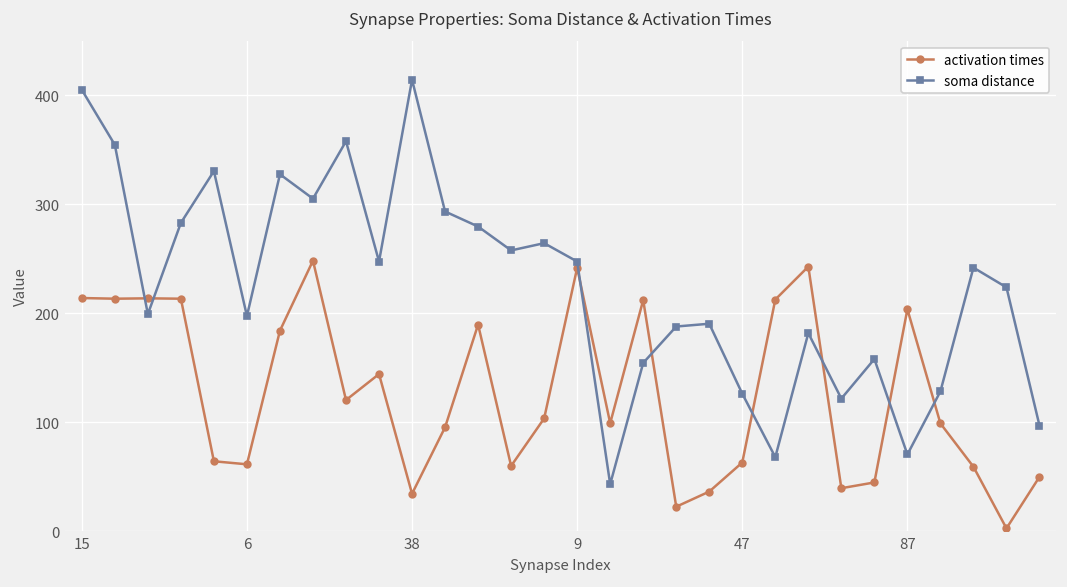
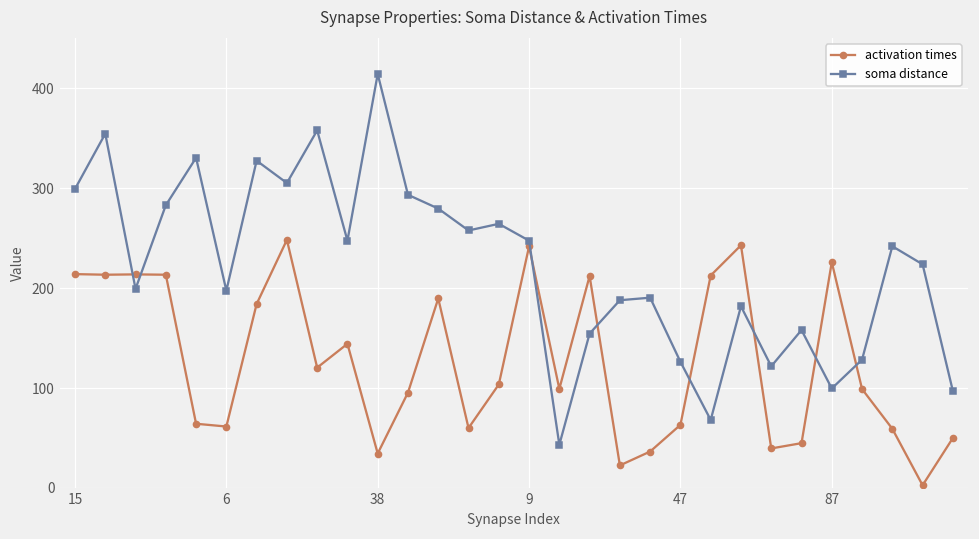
  {
    "activation times": {
      "15": 210,
      "38": 30,
      "47": 60,
-     "87": 200
+     "87": 230
    },
    "soma distance": {
-     "15": 410,
+     "15": 300,
      "38": 410,
      "47": 130,
-     "87": 70
+     "87": 100
    }
  }
